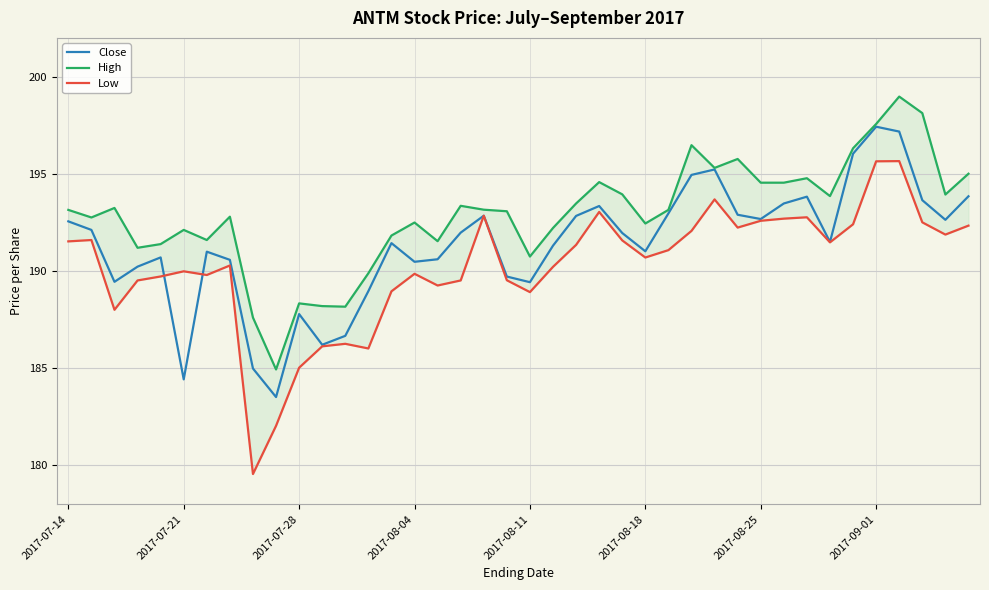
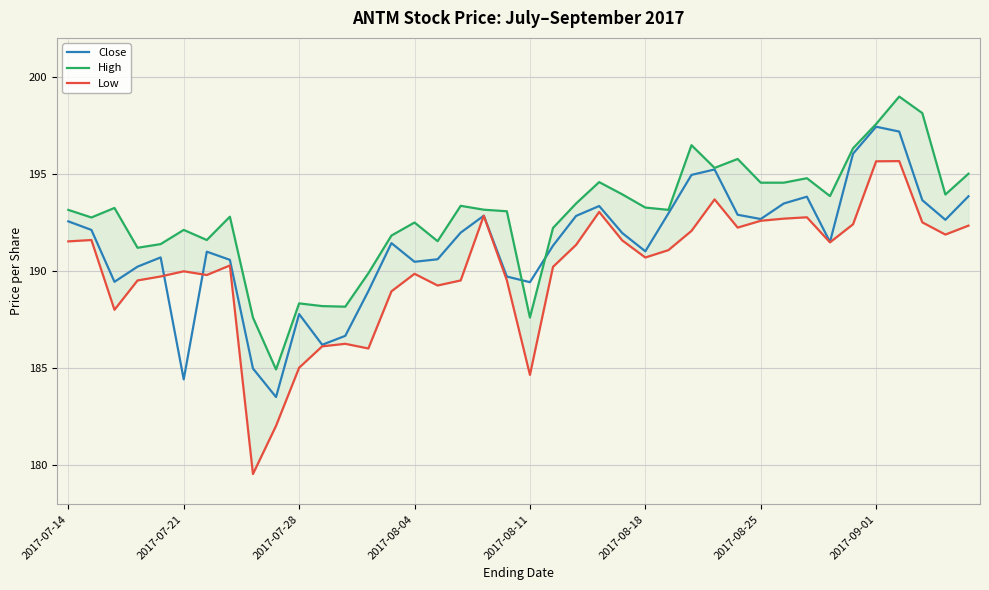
  {
    "Close": {
      "2017-07-14": 192.6,
      "2017-07-21": 184.4,
      "2017-07-28": 187.8,
      "2017-08-04": 190.5,
      "2017-08-11": 189.4,
      "2017-08-18": 191.0,
      "2017-09-01": 197.4
    },
    "High": {
      "2017-07-14": 193.2,
      "2017-07-21": 192.1,
      "2017-07-28": 188.3,
      "2017-08-04": 192.5,
-     "2017-08-11": 190.8,
-     "2017-08-18": 192.5,
+     "2017-08-11": 187.6,
+     "2017-08-18": 193.3,
      "2017-08-25": 194.6,
      "2017-09-01": 197.6
    },
    "Low": {
      "2017-07-14": 191.5,
      "2017-07-21": 190.0,
      "2017-07-28": 185.0,
      "2017-08-04": 189.9,
-     "2017-08-11": 188.9,
+     "2017-08-11": 184.7,
      "2017-08-18": 190.7,
      "2017-09-01": 195.7
    }
  }
